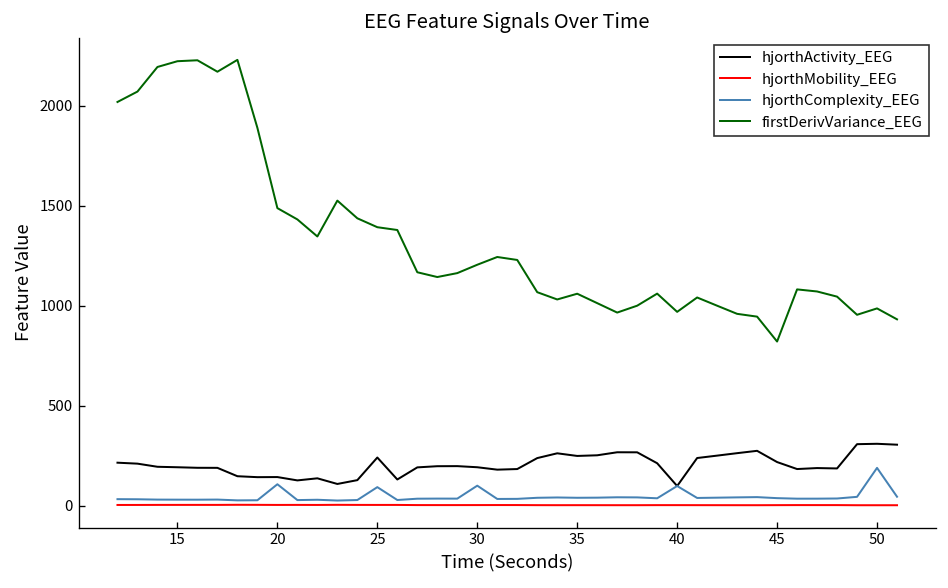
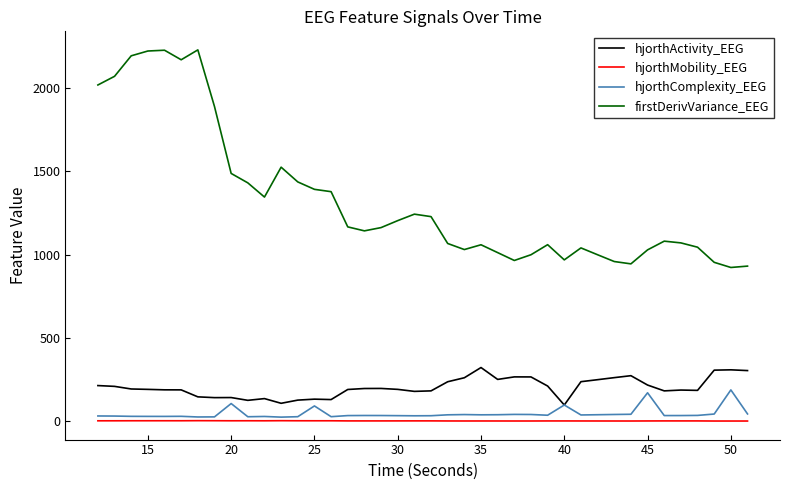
  {
    "hjorthActivity_EEG": {
      "15": 190,
      "20": 140,
-     "25": 240,
+     "25": 130,
      "30": 190,
-     "35": 250,
+     "35": 320,
      "45": 220,
      "50": 310
    },
    "hjorthMobility_EEG": {
      "15": 0,
      "20": 0,
      "25": 0,
      "30": 0,
      "35": 0,
      "40": 0,
      "45": 0,
      "50": 0
    },
    "hjorthComplexity_EEG": {
      "15": 30,
      "20": 110,
      "25": 90,
-     "30": 100,
+     "30": 30,
      "35": 40,
-     "45": 40,
+     "45": 170,
      "50": 190
    },
    "firstDerivVariance_EEG": {
      "15": 2220,
      "20": 1490,
      "25": 1390,
      "30": 1200,
      "35": 1060,
      "40": 970,
-     "45": 820,
-     "50": 990
+     "45": 1030,
+     "50": 920
    }
  }
